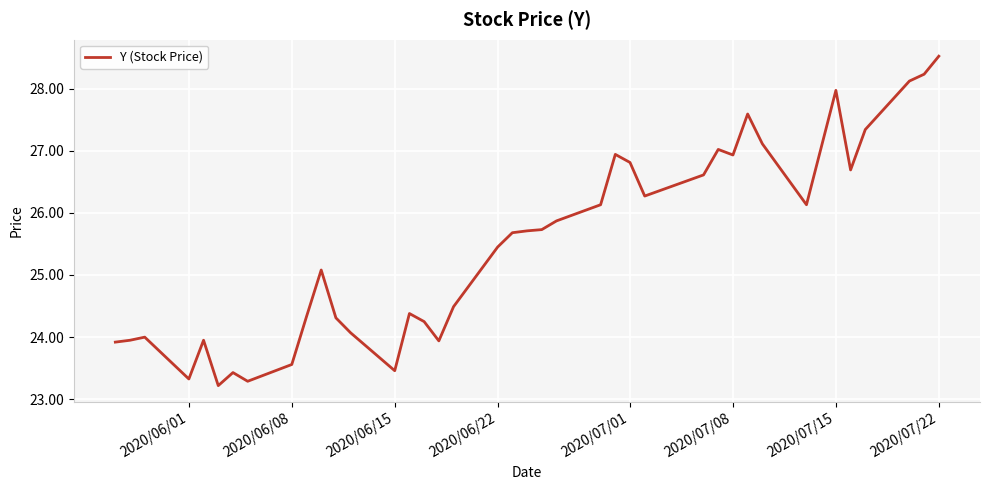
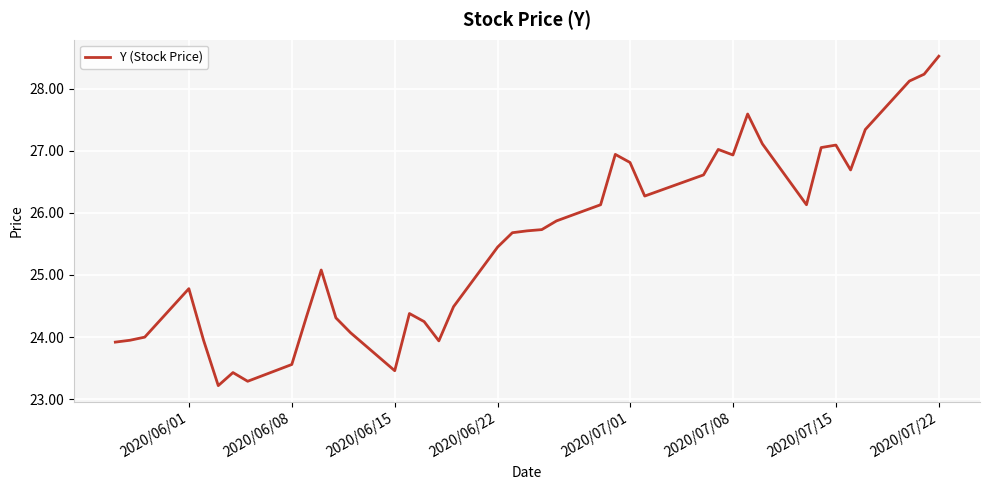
  {
-   "2020/06/01": 23.3,
+   "2020/06/01": 24.8,
    "2020/06/08": 23.6,
    "2020/06/15": 23.5,
    "2020/06/22": 25.5,
    "2020/07/01": 26.8,
    "2020/07/08": 26.9,
-   "2020/07/15": 28.0,
+   "2020/07/15": 27.1,
    "2020/07/22": 28.5
  }
